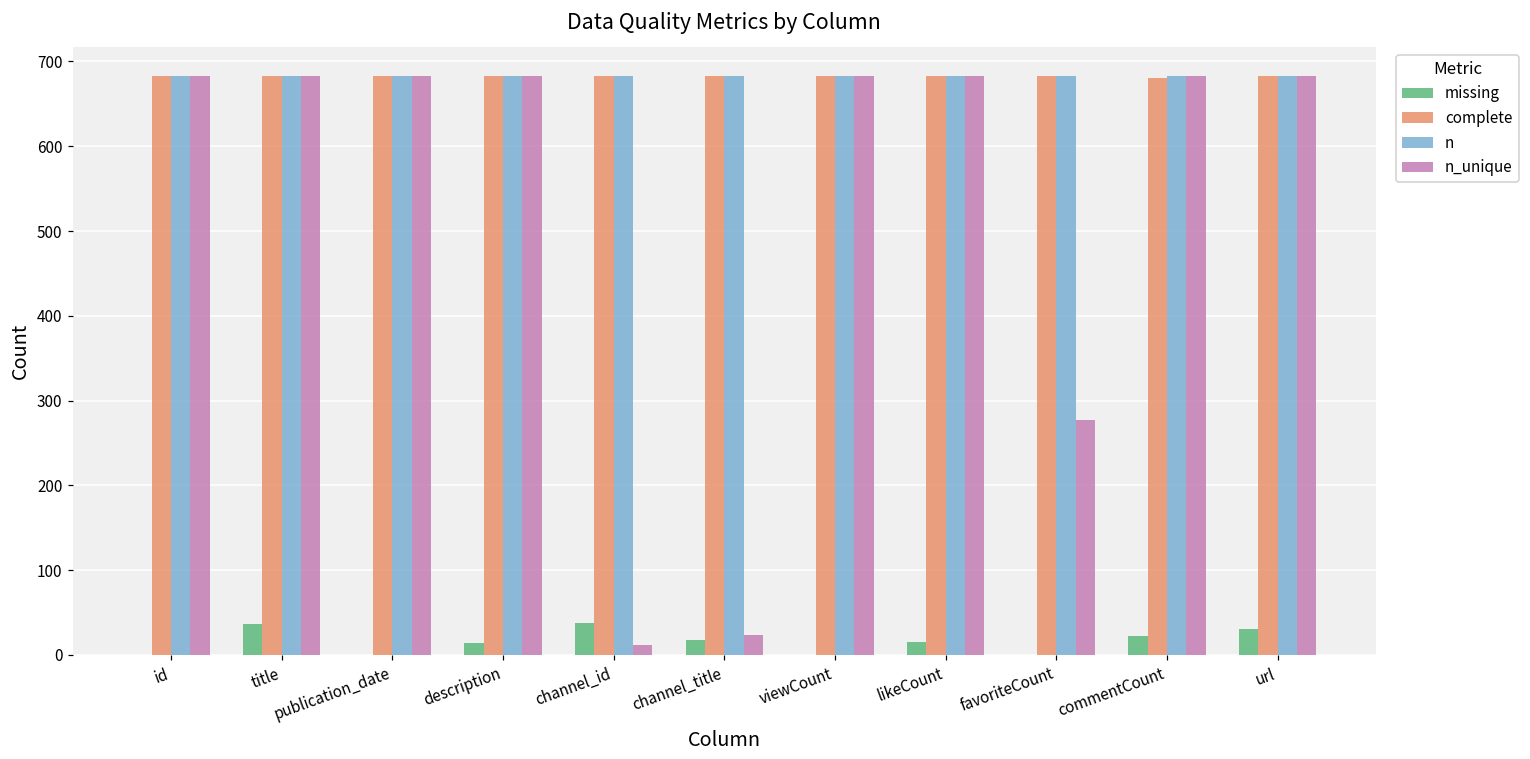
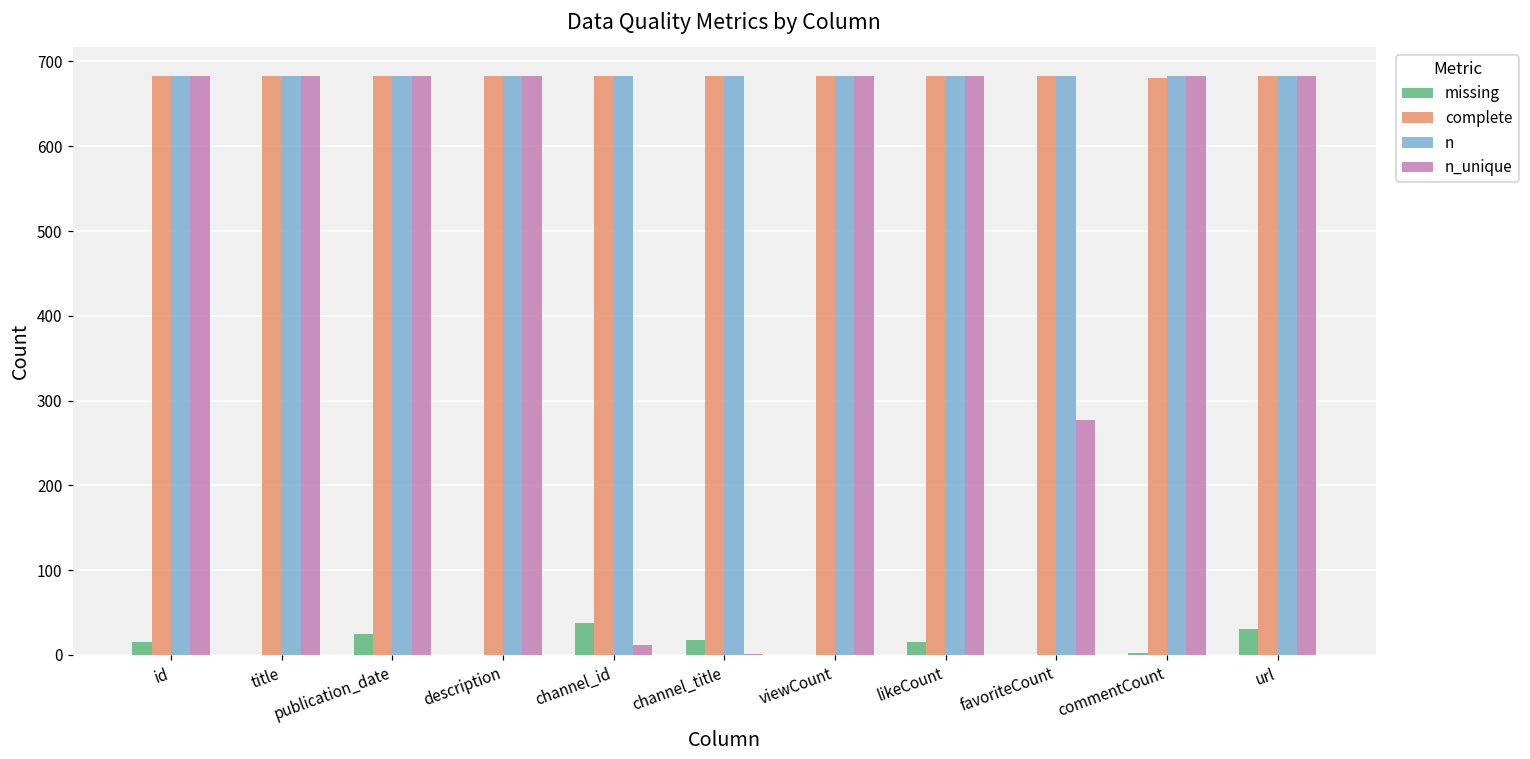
  {
    "missing": {
-     "id": 0,
-     "title": 40,
-     "publication_date": 0,
-     "description": 10,
+     "id": 20,
+     "title": 0,
+     "publication_date": 30,
+     "description": 0,
      "channel_id": 40,
      "channel_title": 20,
      "viewCount": 0,
      "likeCount": 20,
      "favoriteCount": 0,
-     "commentCount": 20,
+     "commentCount": 0,
      "url": 30
    },
    "complete": {
      "id": 680,
      "title": 680,
      "publication_date": 680,
      "description": 680,
      "channel_id": 680,
      "channel_title": 680,
      "viewCount": 680,
      "likeCount": 680,
      "favoriteCount": 680,
      "commentCount": 680,
      "url": 680
    },
    "n": {
      "id": 680,
      "title": 680,
      "publication_date": 680,
      "description": 680,
      "channel_id": 680,
      "channel_title": 680,
      "viewCount": 680,
      "likeCount": 680,
      "favoriteCount": 680,
      "commentCount": 680,
      "url": 680
    },
    "n_unique": {
      "id": 680,
      "title": 680,
      "publication_date": 680,
      "description": 680,
      "channel_id": 10,
-     "channel_title": 20,
+     "channel_title": 0,
      "viewCount": 680,
      "likeCount": 680,
      "favoriteCount": 280,
      "commentCount": 680,
      "url": 680
    }
  }
